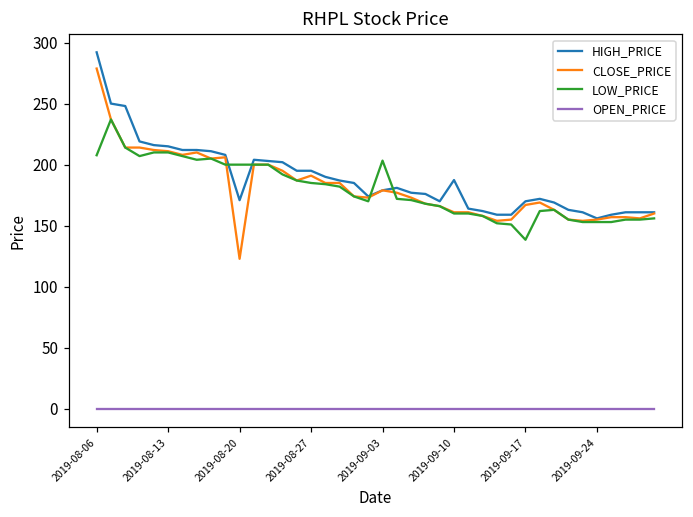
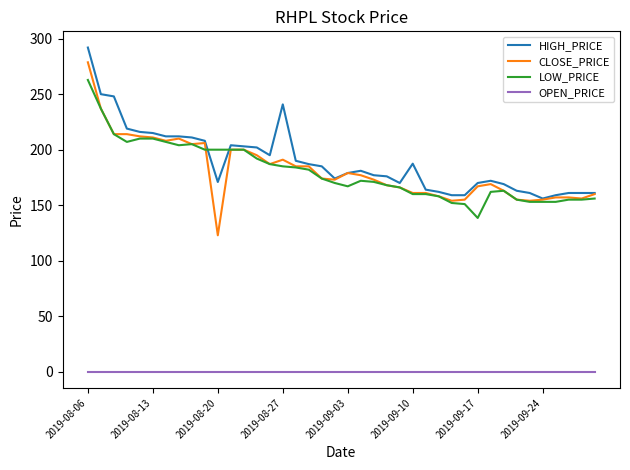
  {
    "HIGH_PRICE": {
      "2019-08-06": 292,
      "2019-08-13": 215,
      "2019-08-20": 171,
-     "2019-08-27": 195,
+     "2019-08-27": 241,
      "2019-09-10": 187,
      "2019-09-17": 170
    },
    "CLOSE_PRICE": {
      "2019-08-06": 279,
      "2019-08-20": 123,
      "2019-08-27": 191,
      "2019-09-17": 167
    },
    "LOW_PRICE": {
-     "2019-08-06": 208,
+     "2019-08-06": 263,
      "2019-08-20": 200,
      "2019-08-27": 185,
-     "2019-09-03": 203,
+     "2019-09-03": 167,
      "2019-09-17": 139
    },
    "OPEN_PRICE": {
      "2019-08-06": 0,
      "2019-08-13": 0,
      "2019-08-20": 0,
      "2019-08-27": 0,
      "2019-09-03": 0,
      "2019-09-10": 0,
      "2019-09-17": 0,
      "2019-09-24": 0
    }
  }
